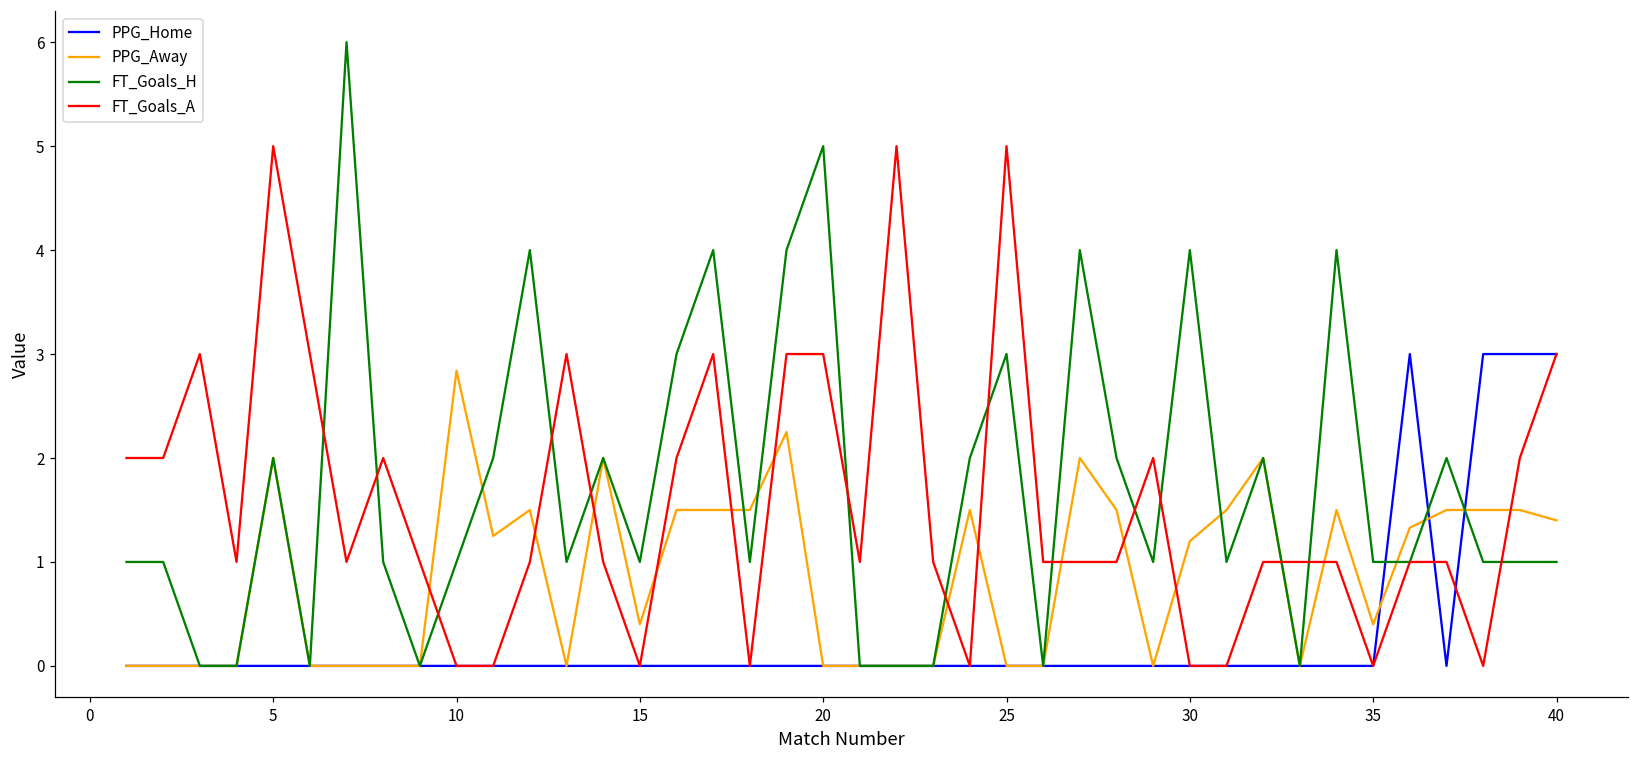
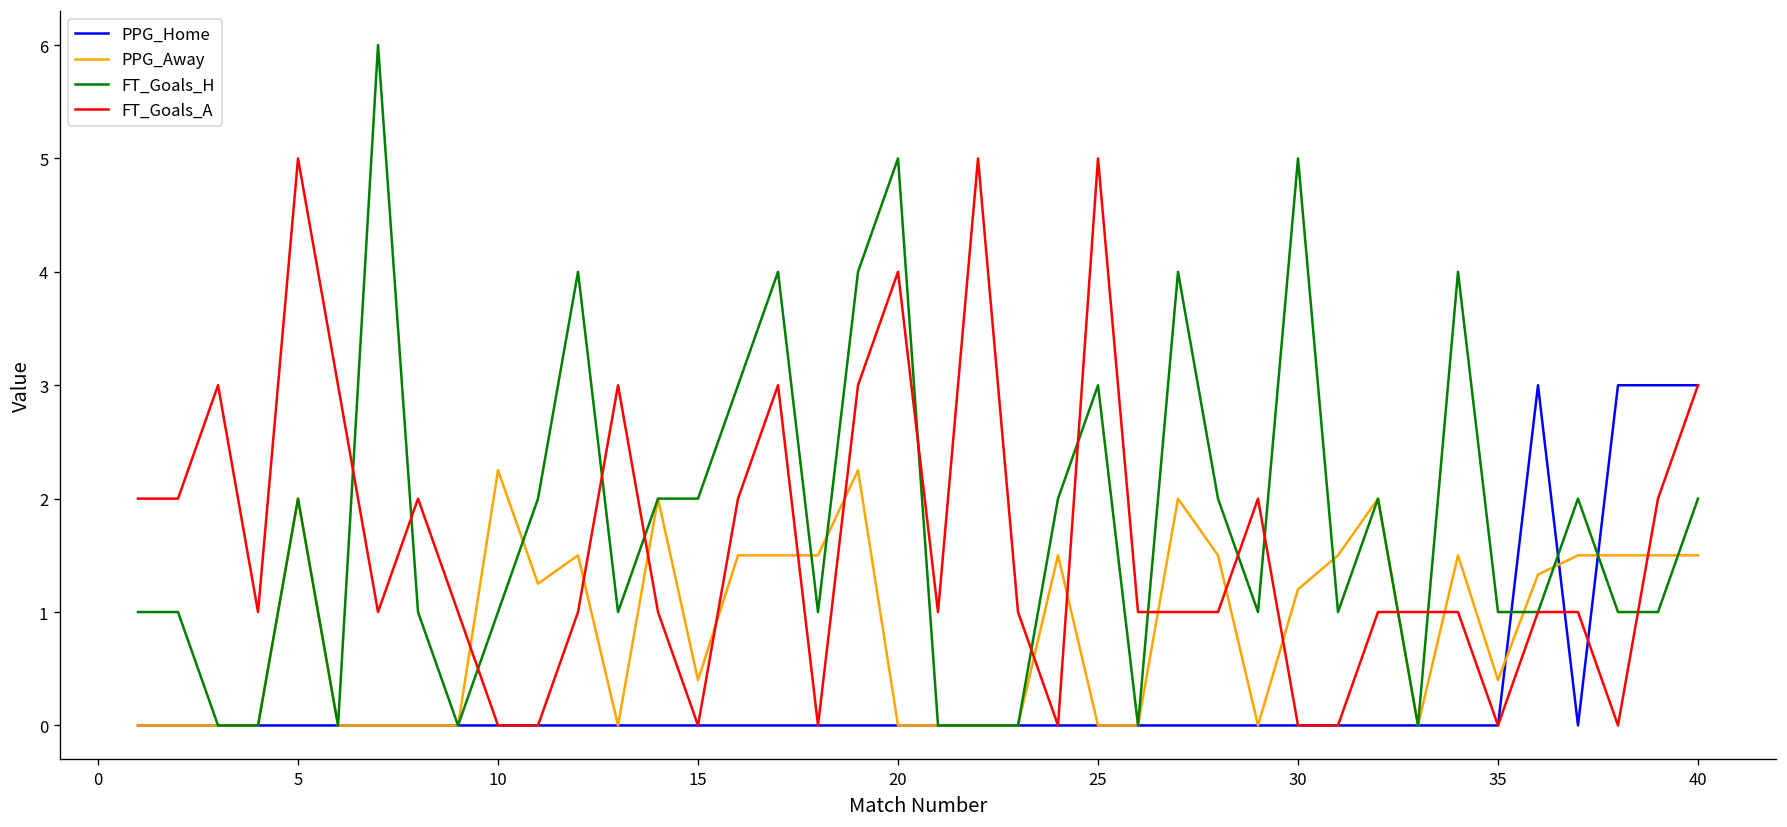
  {
    "PPG_Home": {
      "5": 0.0
    },
    "PPG_Away": {
-     "10": 2.8,
+     "10": 2.3,
      "15": 0.4,
      "30": 1.2,
      "35": 0.4,
-     "40": 1.4
+     "40": 1.5
    },
    "FT_Goals_H": {
      "10": 1,
-     "15": 1,
+     "15": 2,
      "20": 5,
      "25": 3,
-     "30": 4,
+     "30": 5,
      "35": 1,
-     "40": 1
+     "40": 2
    },
    "FT_Goals_A": {
      "5": 5,
-     "20": 3,
+     "20": 4,
      "25": 5
    }
  }
